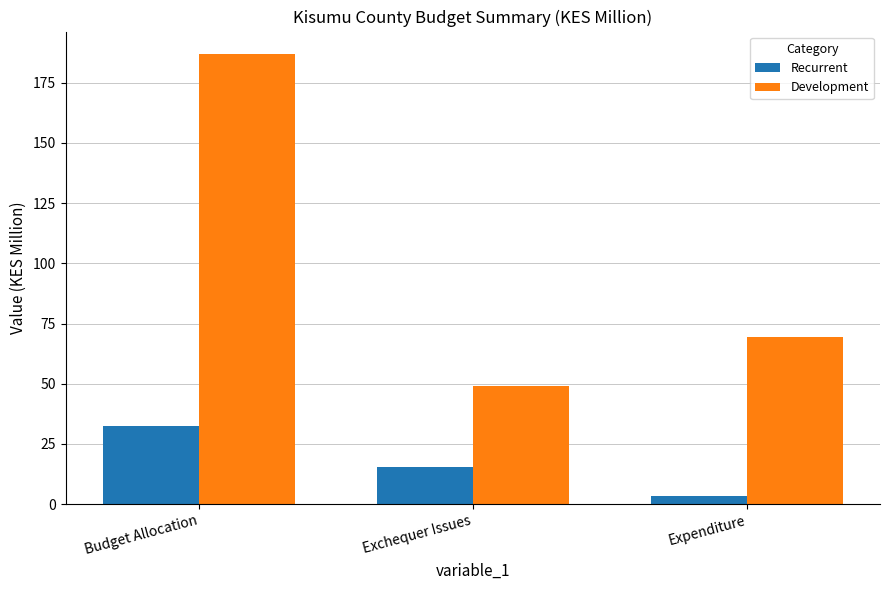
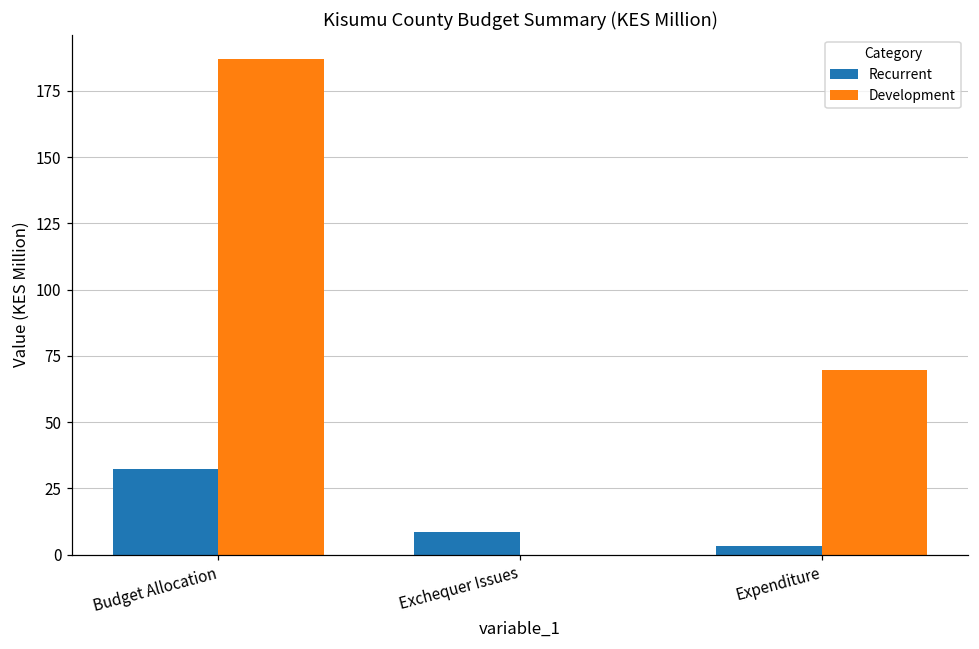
  {
    "Recurrent": {
      "Budget Allocation": 32,
-     "Exchequer Issues": 15,
+     "Exchequer Issues": 8,
      "Expenditure": 3
    },
    "Development": {
      "Budget Allocation": 187,
-     "Exchequer Issues": 49,
+     "Exchequer Issues": 0,
      "Expenditure": 70
    }
  }
